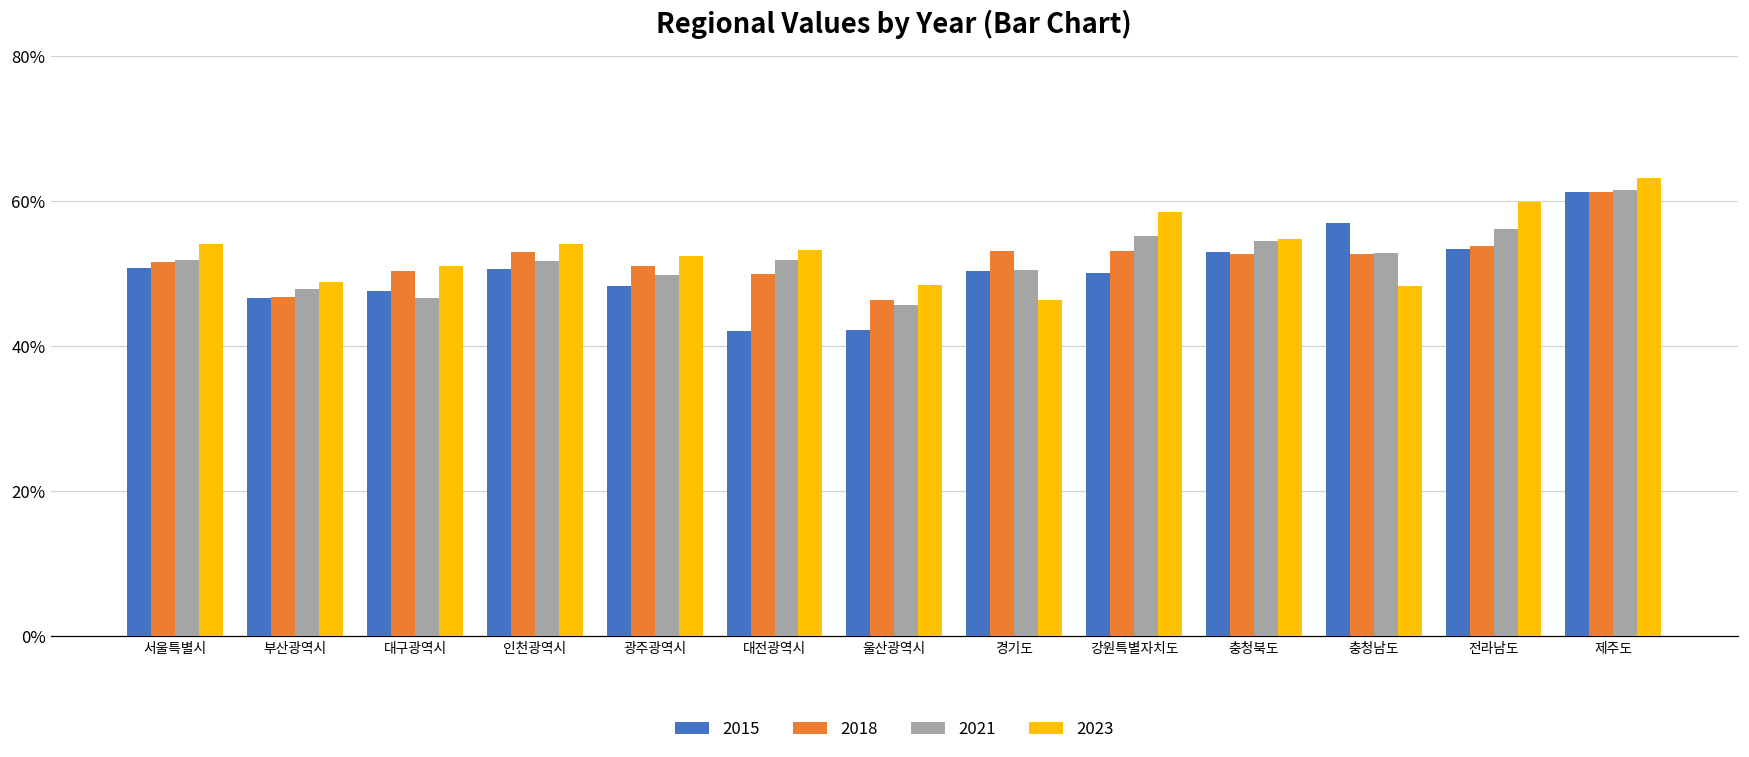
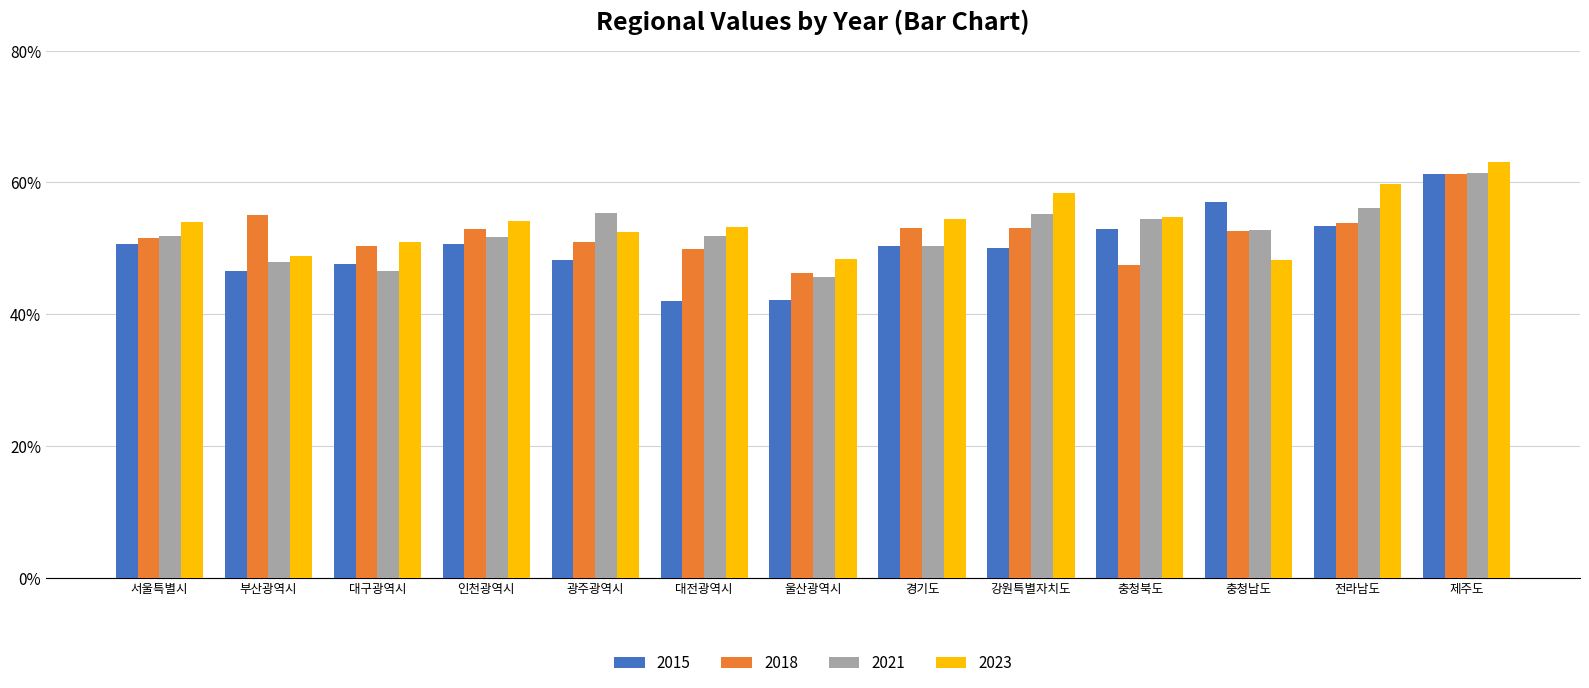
  {
    "2015": {
      "서울특별시": "51%",
      "부산광역시": "47%",
      "대구광역시": "48%",
      "인천광역시": "51%",
      "광주광역시": "48%",
      "대전광역시": "42%",
      "울산광역시": "42%",
      "경기도": "50%",
      "강원특별자치도": "50%",
      "충청북도": "53%",
      "충청남도": "57%",
      "전라남도": "53%",
      "제주도": "61%"
    },
    "2018": {
      "서울특별시": "52%",
-     "부산광역시": "47%",
+     "부산광역시": "55%",
      "대구광역시": "50%",
      "인천광역시": "53%",
      "광주광역시": "51%",
      "대전광역시": "50%",
      "울산광역시": "46%",
      "경기도": "53%",
      "강원특별자치도": "53%",
-     "충청북도": "53%",
+     "충청북도": "47%",
      "충청남도": "53%",
      "전라남도": "54%",
      "제주도": "61%"
    },
    "2021": {
      "서울특별시": "52%",
      "부산광역시": "48%",
      "대구광역시": "47%",
      "인천광역시": "52%",
-     "광주광역시": "50%",
+     "광주광역시": "55%",
      "대전광역시": "52%",
      "울산광역시": "46%",
      "경기도": "50%",
      "강원특별자치도": "55%",
      "충청북도": "55%",
      "충청남도": "53%",
      "전라남도": "56%",
      "제주도": "62%"
    },
    "2023": {
      "서울특별시": "54%",
      "부산광역시": "49%",
      "대구광역시": "51%",
      "인천광역시": "54%",
      "광주광역시": "52%",
      "대전광역시": "53%",
      "울산광역시": "48%",
-     "경기도": "46%",
+     "경기도": "55%",
      "강원특별자치도": "58%",
      "충청북도": "55%",
      "충청남도": "48%",
      "전라남도": "60%",
      "제주도": "63%"
    }
  }
